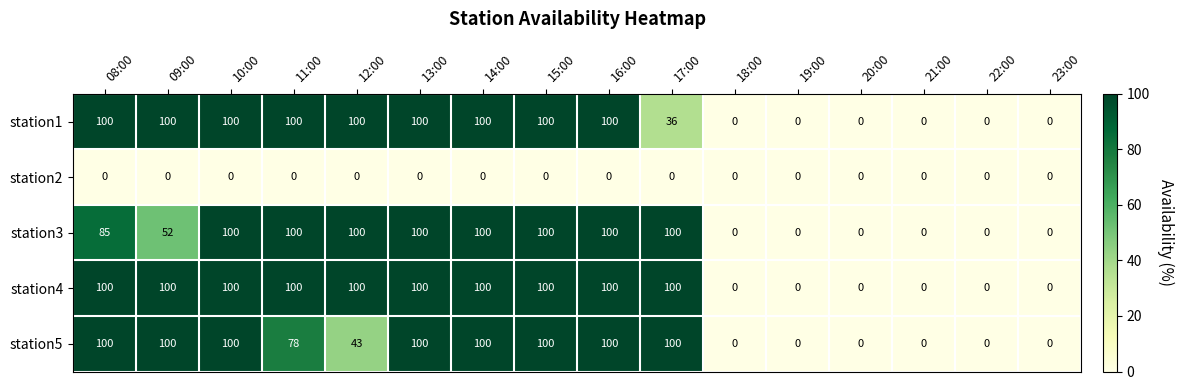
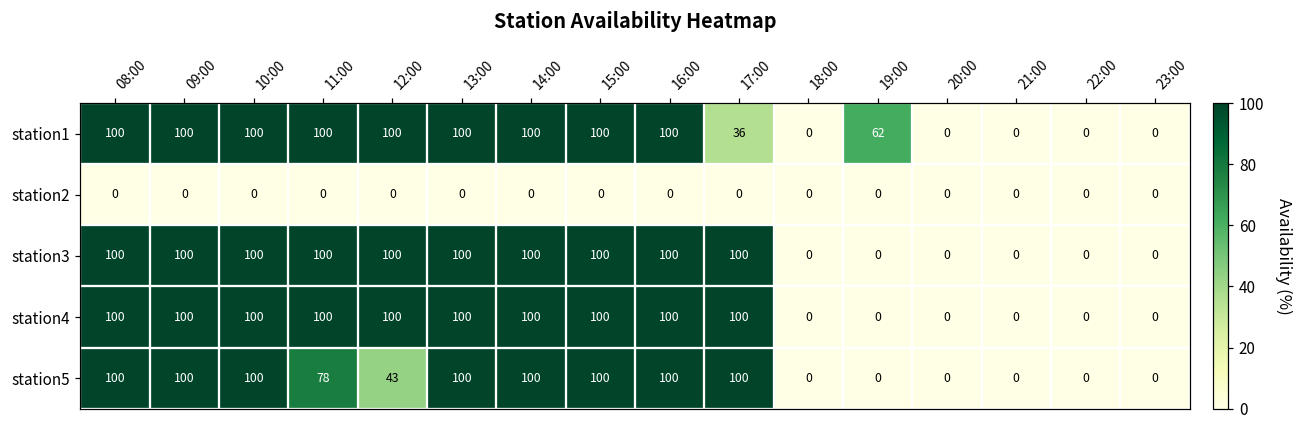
  {
    "station1": {
      "08:00": 100,
      "09:00": 100,
      "10:00": 100,
      "11:00": 100,
      "12:00": 100,
      "13:00": 100,
      "14:00": 100,
      "15:00": 100,
      "16:00": 100,
      "17:00": 36,
      "18:00": 0,
-     "19:00": 0,
+     "19:00": 62,
      "20:00": 0,
      "21:00": 0,
      "22:00": 0,
      "23:00": 0
    },
    "station2": {
      "08:00": 0,
      "09:00": 0,
      "10:00": 0,
      "11:00": 0,
      "12:00": 0,
      "13:00": 0,
      "14:00": 0,
      "15:00": 0,
      "16:00": 0,
      "17:00": 0,
      "18:00": 0,
      "19:00": 0,
      "20:00": 0,
      "21:00": 0,
      "22:00": 0,
      "23:00": 0
    },
    "station3": {
-     "08:00": 85,
-     "09:00": 52,
+     "08:00": 100,
+     "09:00": 100,
      "10:00": 100,
      "11:00": 100,
      "12:00": 100,
      "13:00": 100,
      "14:00": 100,
      "15:00": 100,
      "16:00": 100,
      "17:00": 100,
      "18:00": 0,
      "19:00": 0,
      "20:00": 0,
      "21:00": 0,
      "22:00": 0,
      "23:00": 0
    },
    "station4": {
      "08:00": 100,
      "09:00": 100,
      "10:00": 100,
      "11:00": 100,
      "12:00": 100,
      "13:00": 100,
      "14:00": 100,
      "15:00": 100,
      "16:00": 100,
      "17:00": 100,
      "18:00": 0,
      "19:00": 0,
      "20:00": 0,
      "21:00": 0,
      "22:00": 0,
      "23:00": 0
    },
    "station5": {
      "08:00": 100,
      "09:00": 100,
      "10:00": 100,
      "11:00": 78,
      "12:00": 43,
      "13:00": 100,
      "14:00": 100,
      "15:00": 100,
      "16:00": 100,
      "17:00": 100,
      "18:00": 0,
      "19:00": 0,
      "20:00": 0,
      "21:00": 0,
      "22:00": 0,
      "23:00": 0
    }
  }
